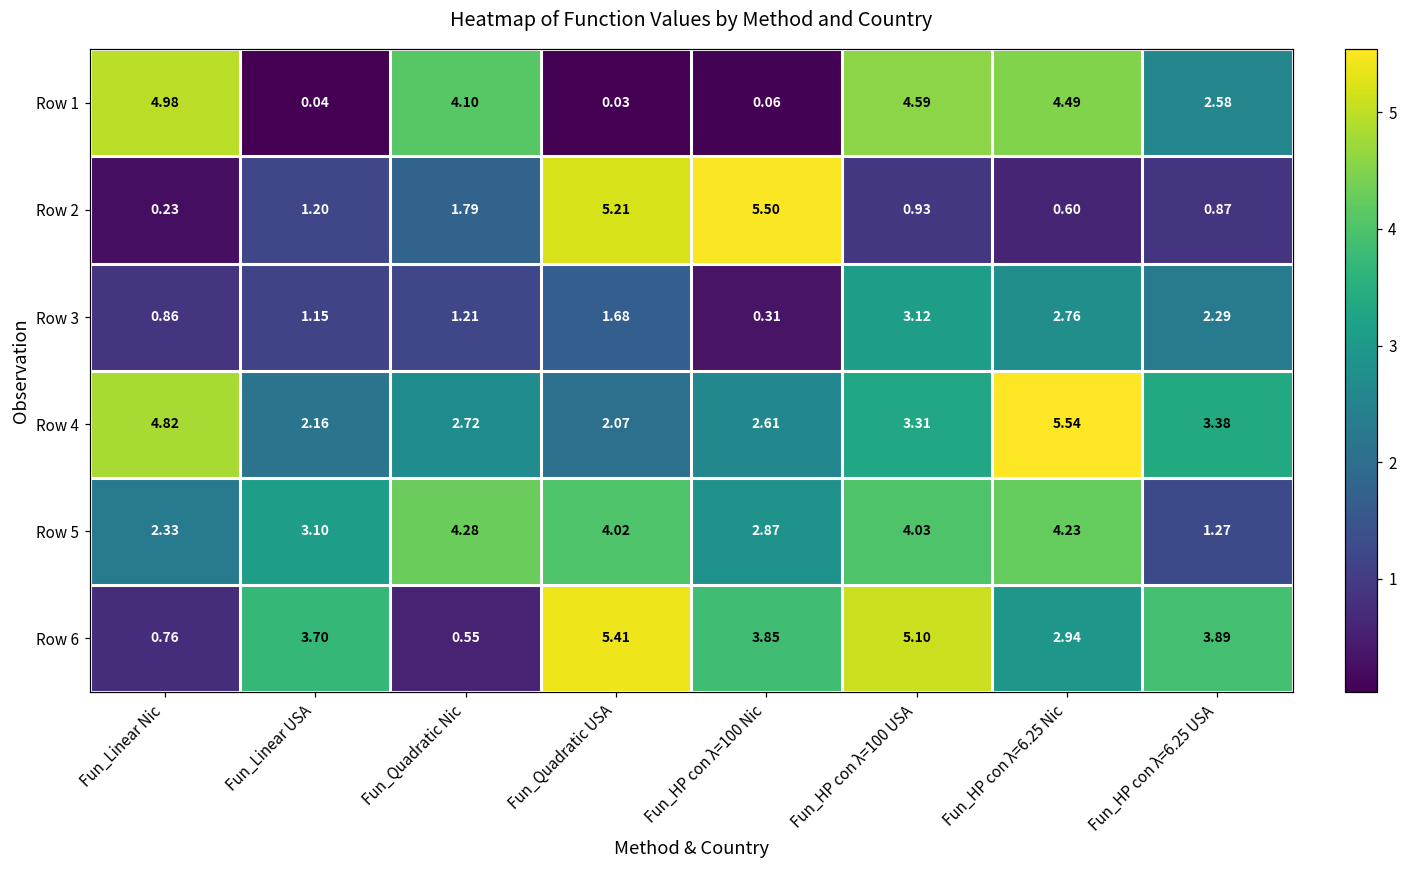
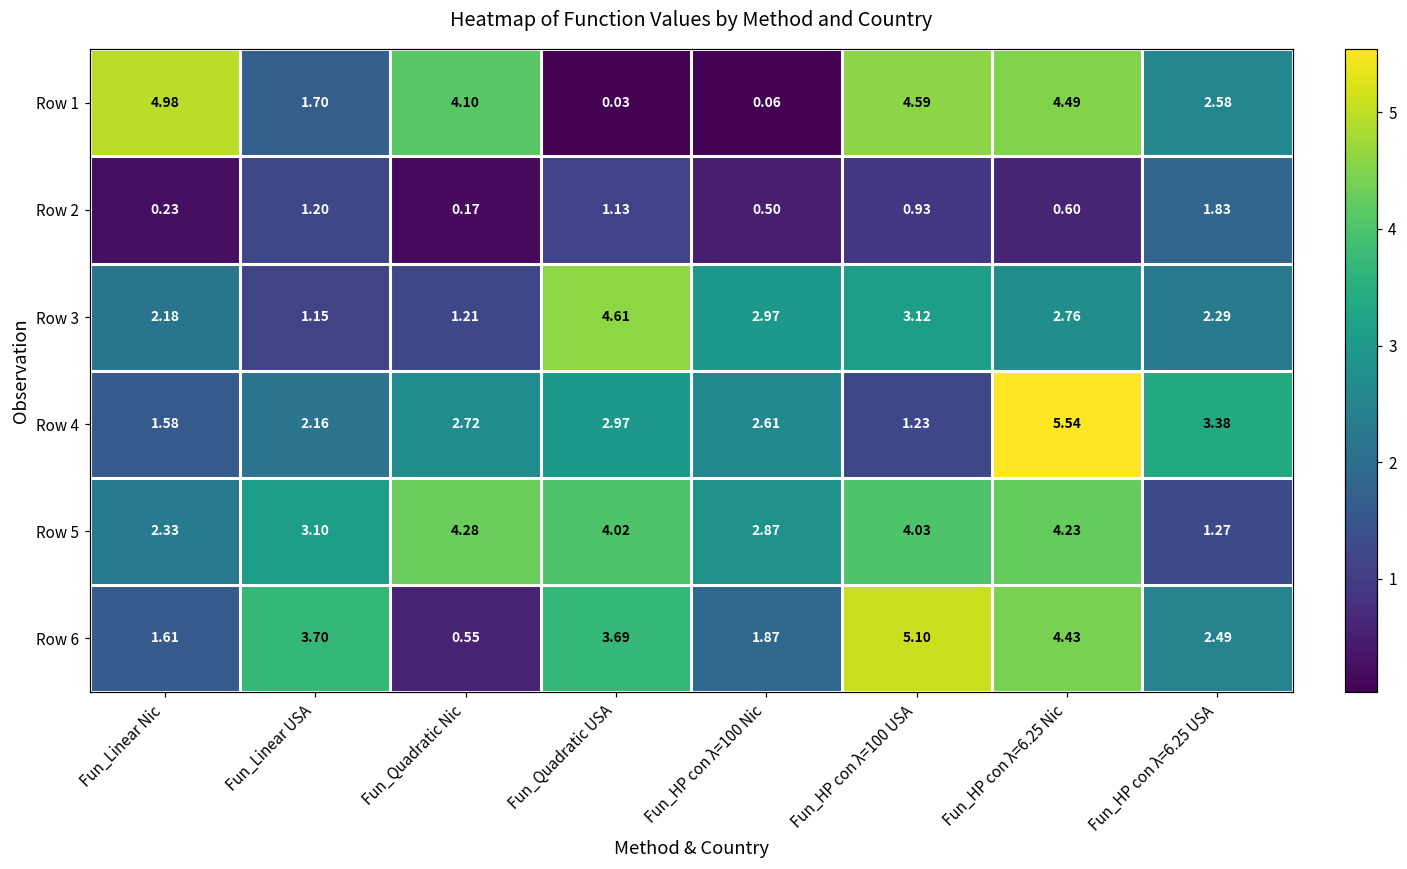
  {
    "Row 1": {
      "Fun_Linear Nic": 4.98,
-     "Fun_Linear USA": 0.04,
+     "Fun_Linear USA": 1.70,
      "Fun_Quadratic Nic": 4.10,
      "Fun_Quadratic USA": 0.03,
      "Fun_HP con λ=100 Nic": 0.06,
      "Fun_HP con λ=100 USA": 4.59,
      "Fun_HP con λ=6.25 Nic": 4.49,
      "Fun_HP con λ=6.25 USA": 2.58
    },
    "Row 2": {
      "Fun_Linear Nic": 0.23,
      "Fun_Linear USA": 1.20,
-     "Fun_Quadratic Nic": 1.79,
-     "Fun_Quadratic USA": 5.21,
-     "Fun_HP con λ=100 Nic": 5.50,
+     "Fun_Quadratic Nic": 0.17,
+     "Fun_Quadratic USA": 1.13,
+     "Fun_HP con λ=100 Nic": 0.50,
      "Fun_HP con λ=100 USA": 0.93,
      "Fun_HP con λ=6.25 Nic": 0.60,
-     "Fun_HP con λ=6.25 USA": 0.87
+     "Fun_HP con λ=6.25 USA": 1.83
    },
    "Row 3": {
-     "Fun_Linear Nic": 0.86,
+     "Fun_Linear Nic": 2.18,
      "Fun_Linear USA": 1.15,
      "Fun_Quadratic Nic": 1.21,
-     "Fun_Quadratic USA": 1.68,
-     "Fun_HP con λ=100 Nic": 0.31,
+     "Fun_Quadratic USA": 4.61,
+     "Fun_HP con λ=100 Nic": 2.97,
      "Fun_HP con λ=100 USA": 3.12,
      "Fun_HP con λ=6.25 Nic": 2.76,
      "Fun_HP con λ=6.25 USA": 2.29
    },
    "Row 4": {
-     "Fun_Linear Nic": 4.82,
+     "Fun_Linear Nic": 1.58,
      "Fun_Linear USA": 2.16,
      "Fun_Quadratic Nic": 2.72,
-     "Fun_Quadratic USA": 2.07,
+     "Fun_Quadratic USA": 2.97,
      "Fun_HP con λ=100 Nic": 2.61,
-     "Fun_HP con λ=100 USA": 3.31,
+     "Fun_HP con λ=100 USA": 1.23,
      "Fun_HP con λ=6.25 Nic": 5.54,
      "Fun_HP con λ=6.25 USA": 3.38
    },
    "Row 5": {
      "Fun_Linear Nic": 2.33,
      "Fun_Linear USA": 3.10,
      "Fun_Quadratic Nic": 4.28,
      "Fun_Quadratic USA": 4.02,
      "Fun_HP con λ=100 Nic": 2.87,
      "Fun_HP con λ=100 USA": 4.03,
      "Fun_HP con λ=6.25 Nic": 4.23,
      "Fun_HP con λ=6.25 USA": 1.27
    },
    "Row 6": {
-     "Fun_Linear Nic": 0.76,
+     "Fun_Linear Nic": 1.61,
      "Fun_Linear USA": 3.70,
      "Fun_Quadratic Nic": 0.55,
-     "Fun_Quadratic USA": 5.41,
-     "Fun_HP con λ=100 Nic": 3.85,
+     "Fun_Quadratic USA": 3.69,
+     "Fun_HP con λ=100 Nic": 1.87,
      "Fun_HP con λ=100 USA": 5.10,
-     "Fun_HP con λ=6.25 Nic": 2.94,
-     "Fun_HP con λ=6.25 USA": 3.89
+     "Fun_HP con λ=6.25 Nic": 4.43,
+     "Fun_HP con λ=6.25 USA": 2.49
    }
  }
